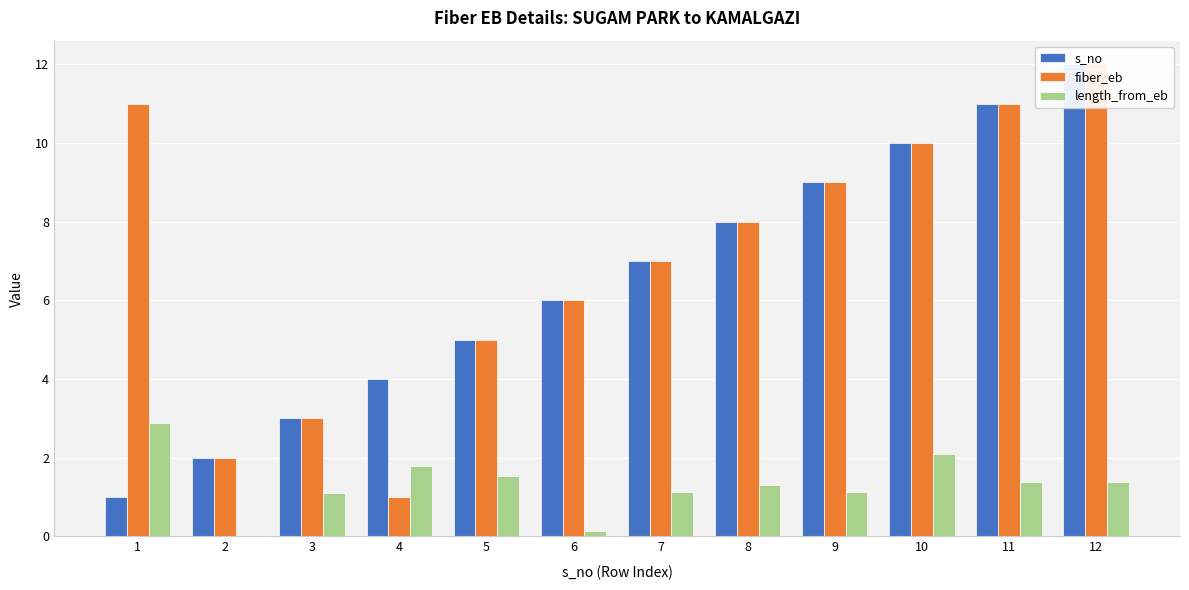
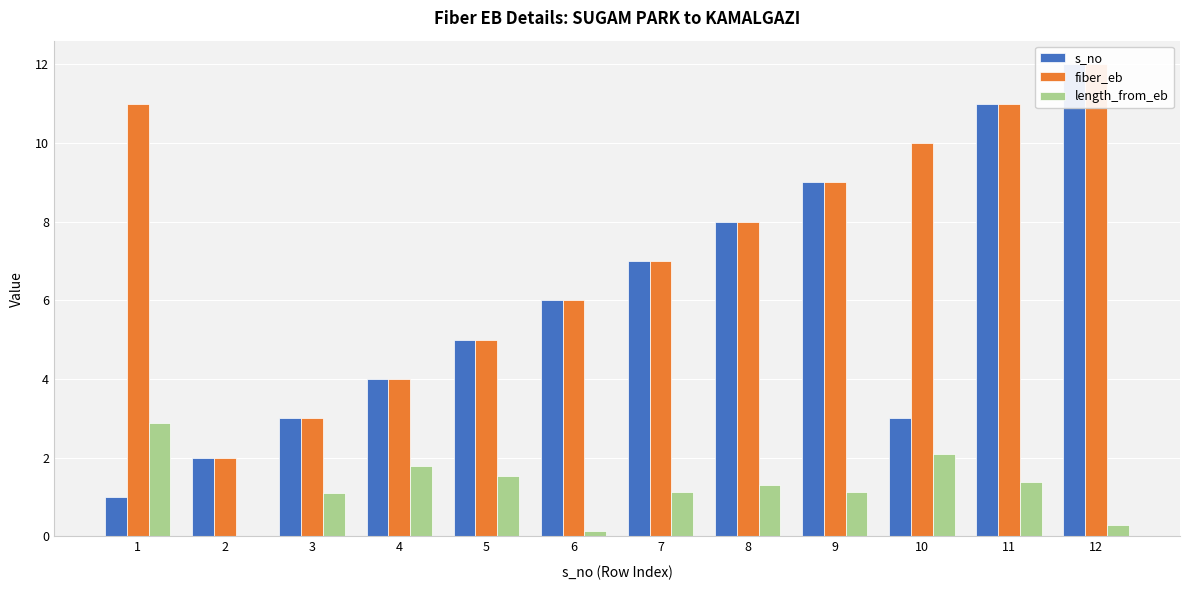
  {
    "s_no": {
      "1": 1,
      "2": 2,
      "3": 3,
      "4": 4,
      "5": 5,
      "6": 6,
      "7": 7,
      "8": 8,
      "9": 9,
-     "10": 10,
+     "10": 3,
      "11": 11
    },
    "fiber_eb": {
      "1": 11,
      "2": 2,
      "3": 3,
-     "4": 1,
+     "4": 4,
      "5": 5,
      "6": 6,
      "7": 7,
      "8": 8,
      "9": 9,
      "10": 10,
      "11": 11
    },
    "length_from_eb": {
      "1": 2.9,
      "2": 0.0,
      "3": 1.1,
      "4": 1.8,
      "5": 1.5,
      "6": 0.1,
      "7": 1.1,
      "8": 1.3,
      "9": 1.1,
      "10": 2.1,
      "11": 1.4,
-     "12": 1.4
+     "12": 0.3
    }
  }
